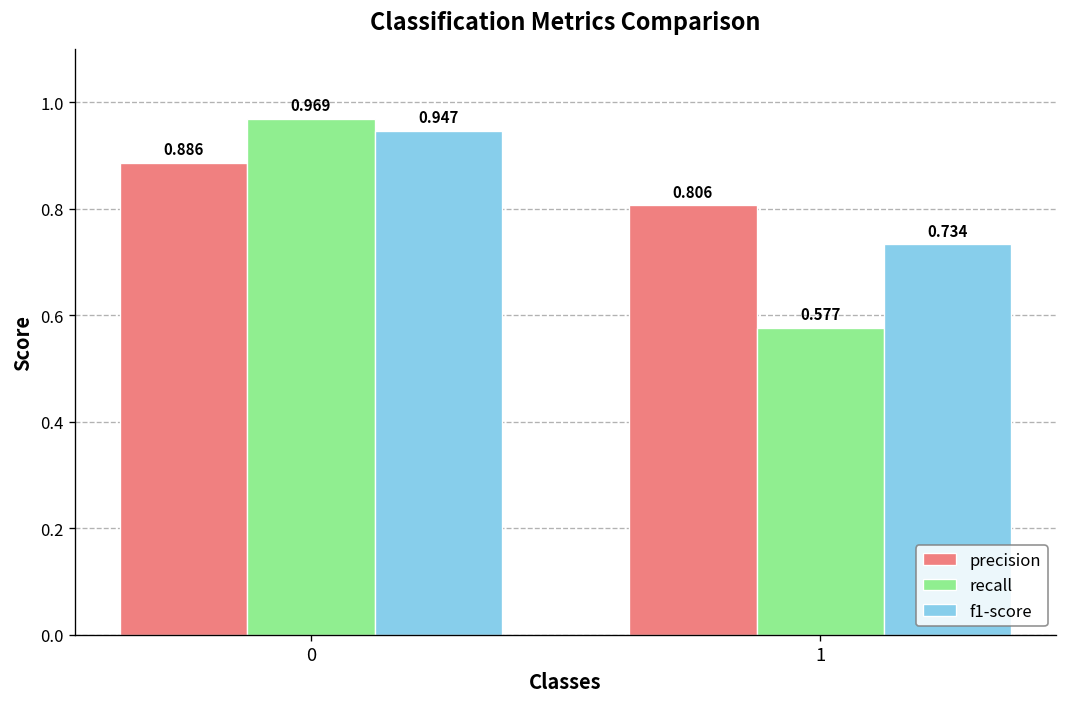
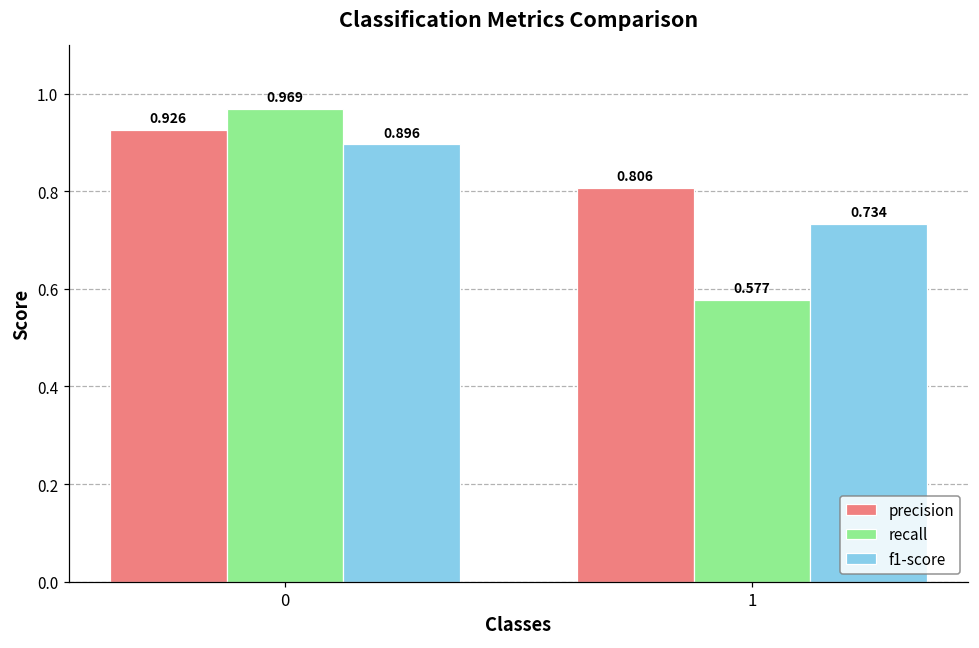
  {
    "precision": {
-     "0": 0.886,
+     "0": 0.926,
      "1": 0.806
    },
    "recall": {
      "0": 0.969,
      "1": 0.577
    },
    "f1-score": {
-     "0": 0.947,
+     "0": 0.896,
      "1": 0.734
    }
  }
